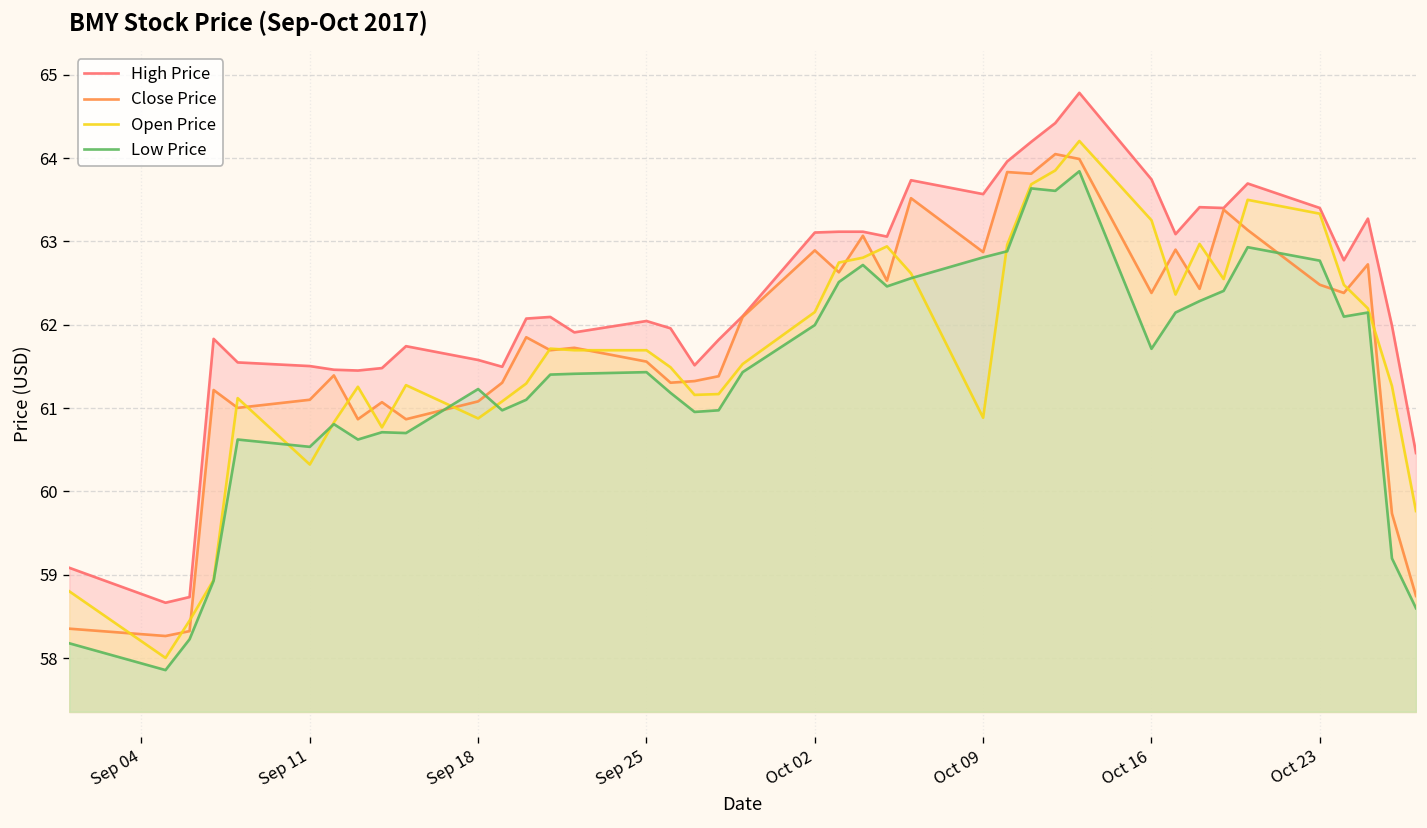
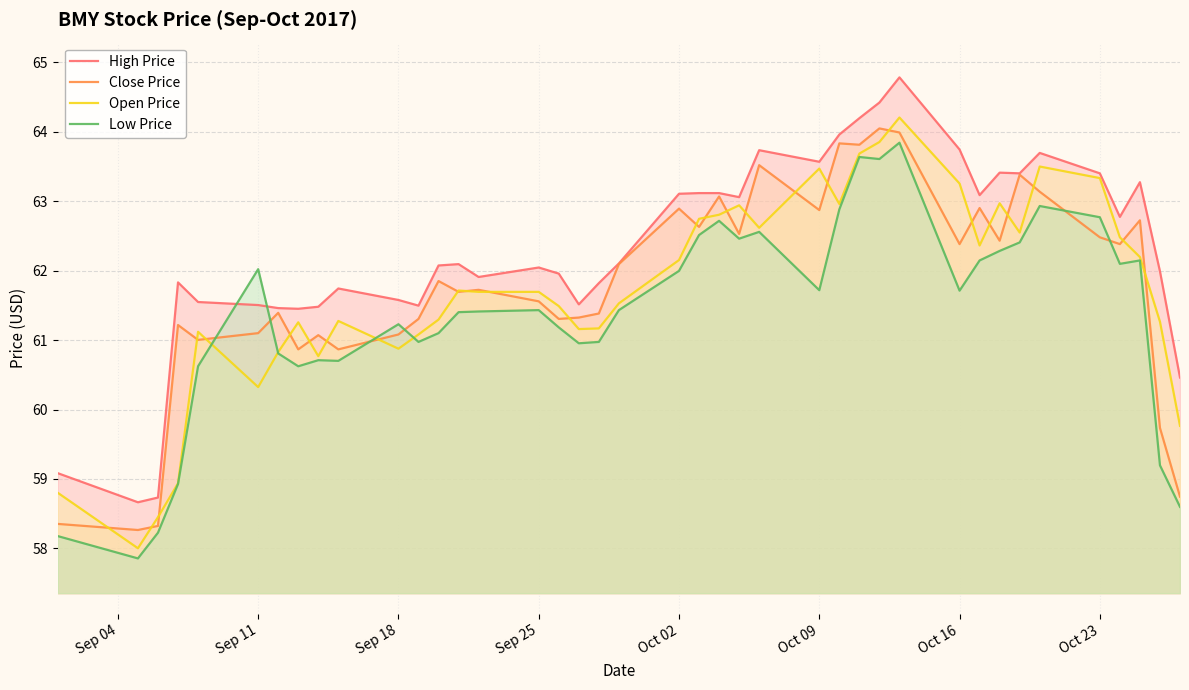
  {
    "Open Price": {
      "Sep 11": 60.3,
      "Sep 18": 60.9,
      "Sep 25": 61.7,
      "Oct 02": 62.2,
-     "Oct 09": 60.9,
+     "Oct 09": 63.5,
      "Oct 16": 63.3,
      "Oct 23": 63.3
    },
    "Low Price": {
-     "Sep 11": 60.5,
+     "Sep 11": 62.0,
      "Sep 18": 61.2,
      "Sep 25": 61.4,
      "Oct 02": 62.0,
-     "Oct 09": 62.8,
+     "Oct 09": 61.7,
      "Oct 16": 61.7,
      "Oct 23": 62.8
    }
  }
